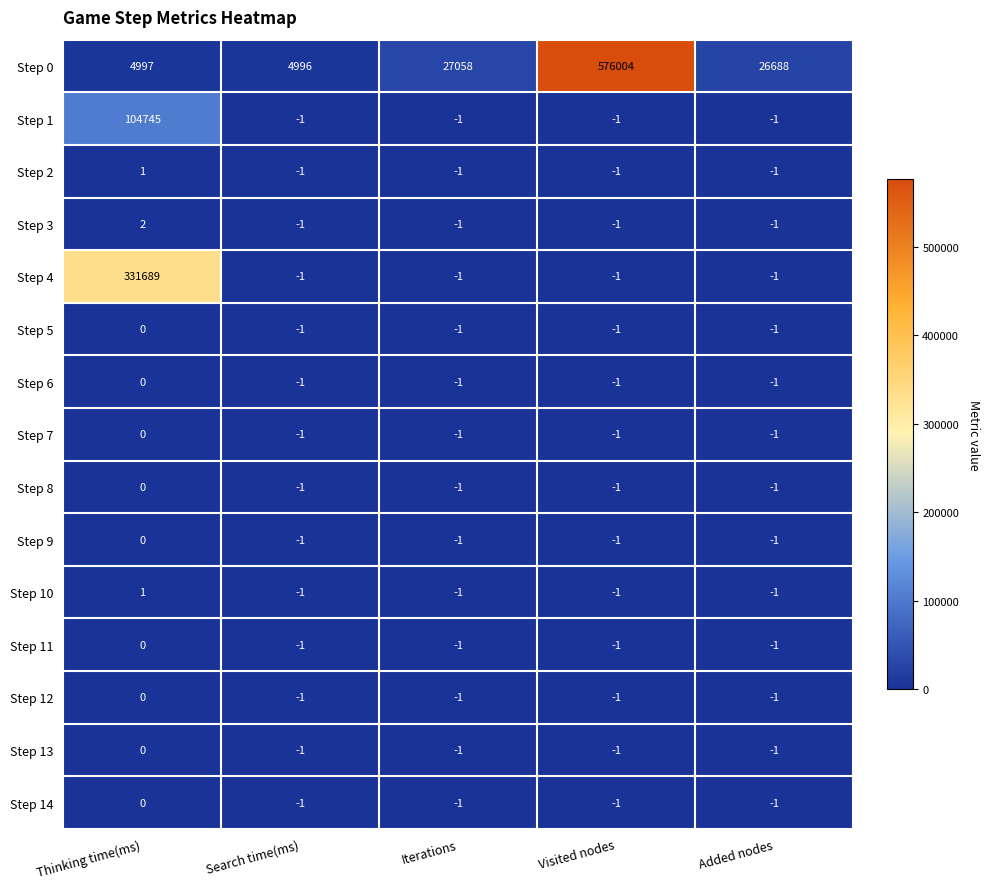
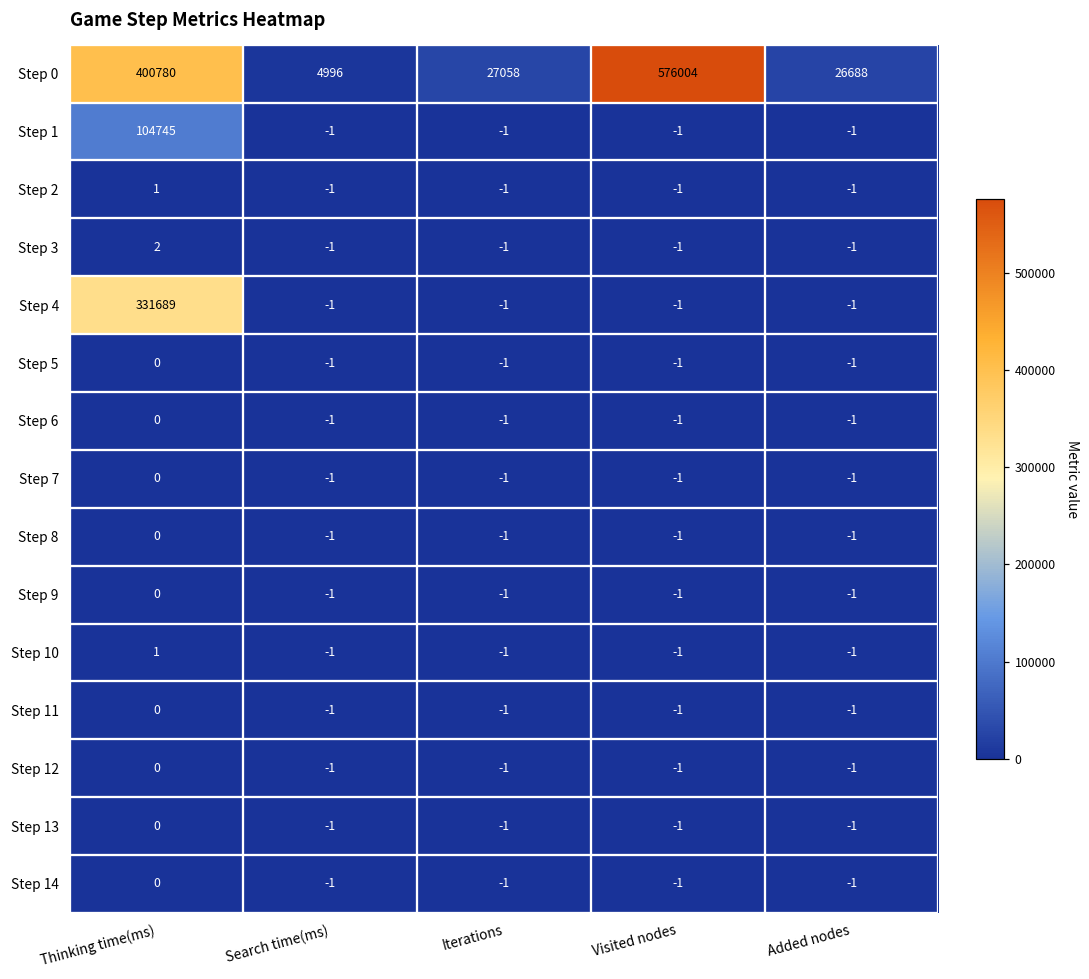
  {
    "Step 0": {
-     "Thinking time(ms)": 4997,
+     "Thinking time(ms)": 400780,
      "Search time(ms)": 4996,
      "Iterations": 27058,
      "Visited nodes": 576004,
      "Added nodes": 26688
    },
    "Step 1": {
      "Thinking time(ms)": 104745,
      "Search time(ms)": -1,
      "Iterations": -1,
      "Visited nodes": -1,
      "Added nodes": -1
    },
    "Step 2": {
      "Thinking time(ms)": 1,
      "Search time(ms)": -1,
      "Iterations": -1,
      "Visited nodes": -1,
      "Added nodes": -1
    },
    "Step 3": {
      "Thinking time(ms)": 2,
      "Search time(ms)": -1,
      "Iterations": -1,
      "Visited nodes": -1,
      "Added nodes": -1
    },
    "Step 4": {
      "Thinking time(ms)": 331689,
      "Search time(ms)": -1,
      "Iterations": -1,
      "Visited nodes": -1,
      "Added nodes": -1
    },
    "Step 5": {
      "Thinking time(ms)": 0,
      "Search time(ms)": -1,
      "Iterations": -1,
      "Visited nodes": -1,
      "Added nodes": -1
    },
    "Step 6": {
      "Thinking time(ms)": 0,
      "Search time(ms)": -1,
      "Iterations": -1,
      "Visited nodes": -1,
      "Added nodes": -1
    },
    "Step 7": {
      "Thinking time(ms)": 0,
      "Search time(ms)": -1,
      "Iterations": -1,
      "Visited nodes": -1,
      "Added nodes": -1
    },
    "Step 8": {
      "Thinking time(ms)": 0,
      "Search time(ms)": -1,
      "Iterations": -1,
      "Visited nodes": -1,
      "Added nodes": -1
    },
    "Step 9": {
      "Thinking time(ms)": 0,
      "Search time(ms)": -1,
      "Iterations": -1,
      "Visited nodes": -1,
      "Added nodes": -1
    },
    "Step 10": {
      "Thinking time(ms)": 1,
      "Search time(ms)": -1,
      "Iterations": -1,
      "Visited nodes": -1,
      "Added nodes": -1
    },
    "Step 11": {
      "Thinking time(ms)": 0,
      "Search time(ms)": -1,
      "Iterations": -1,
      "Visited nodes": -1,
      "Added nodes": -1
    },
    "Step 12": {
      "Thinking time(ms)": 0,
      "Search time(ms)": -1,
      "Iterations": -1,
      "Visited nodes": -1,
      "Added nodes": -1
    },
    "Step 13": {
      "Thinking time(ms)": 0,
      "Search time(ms)": -1,
      "Iterations": -1,
      "Visited nodes": -1,
      "Added nodes": -1
    },
    "Step 14": {
      "Thinking time(ms)": 0,
      "Search time(ms)": -1,
      "Iterations": -1,
      "Visited nodes": -1,
      "Added nodes": -1
    }
  }
